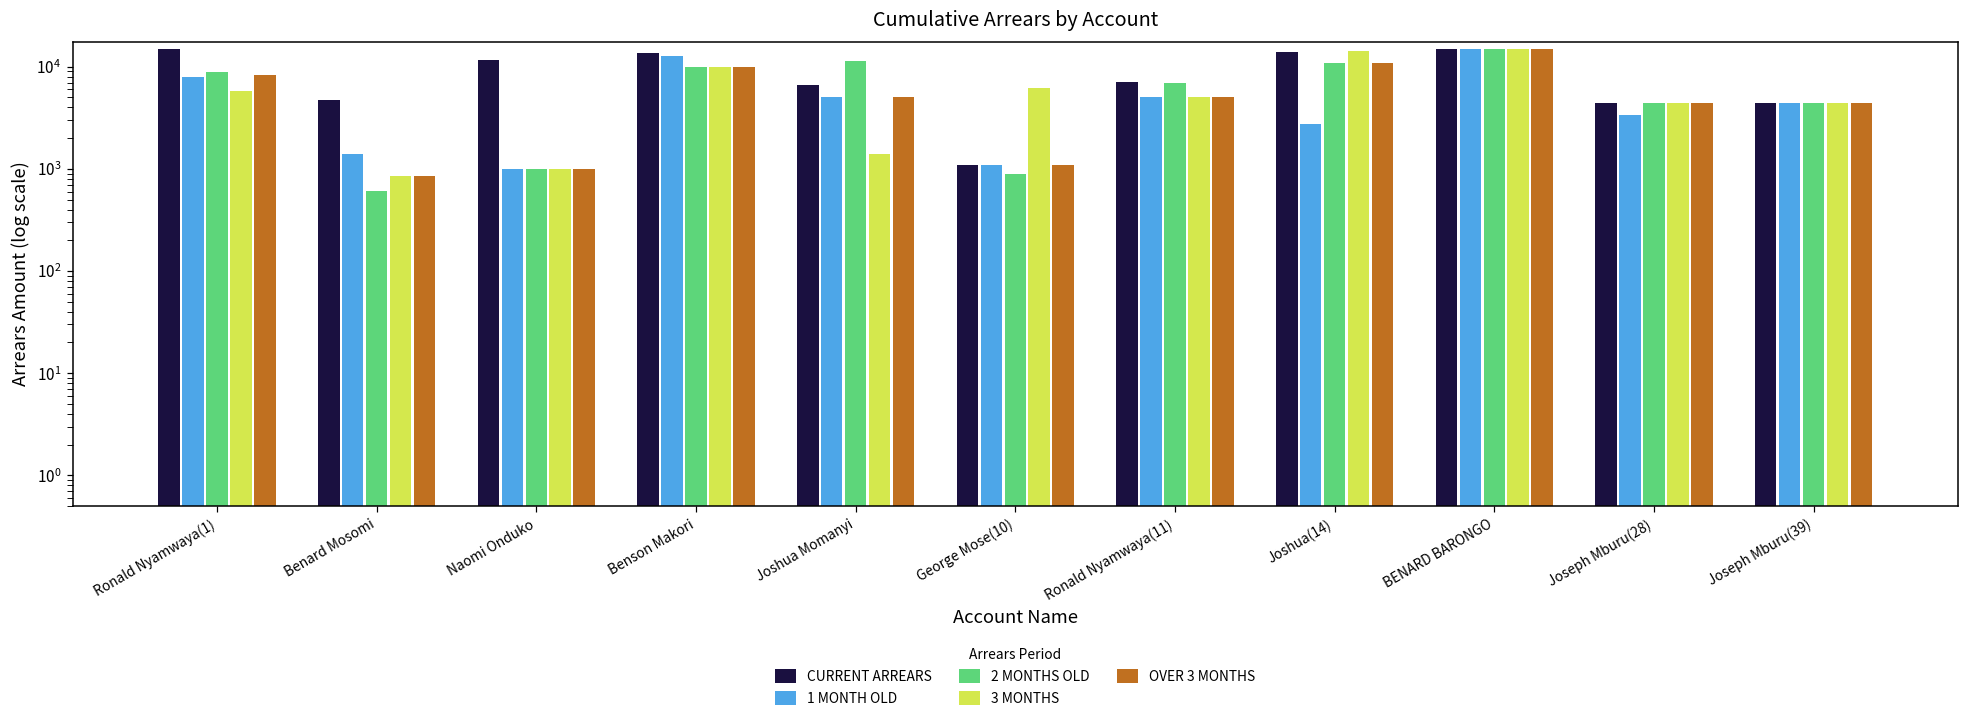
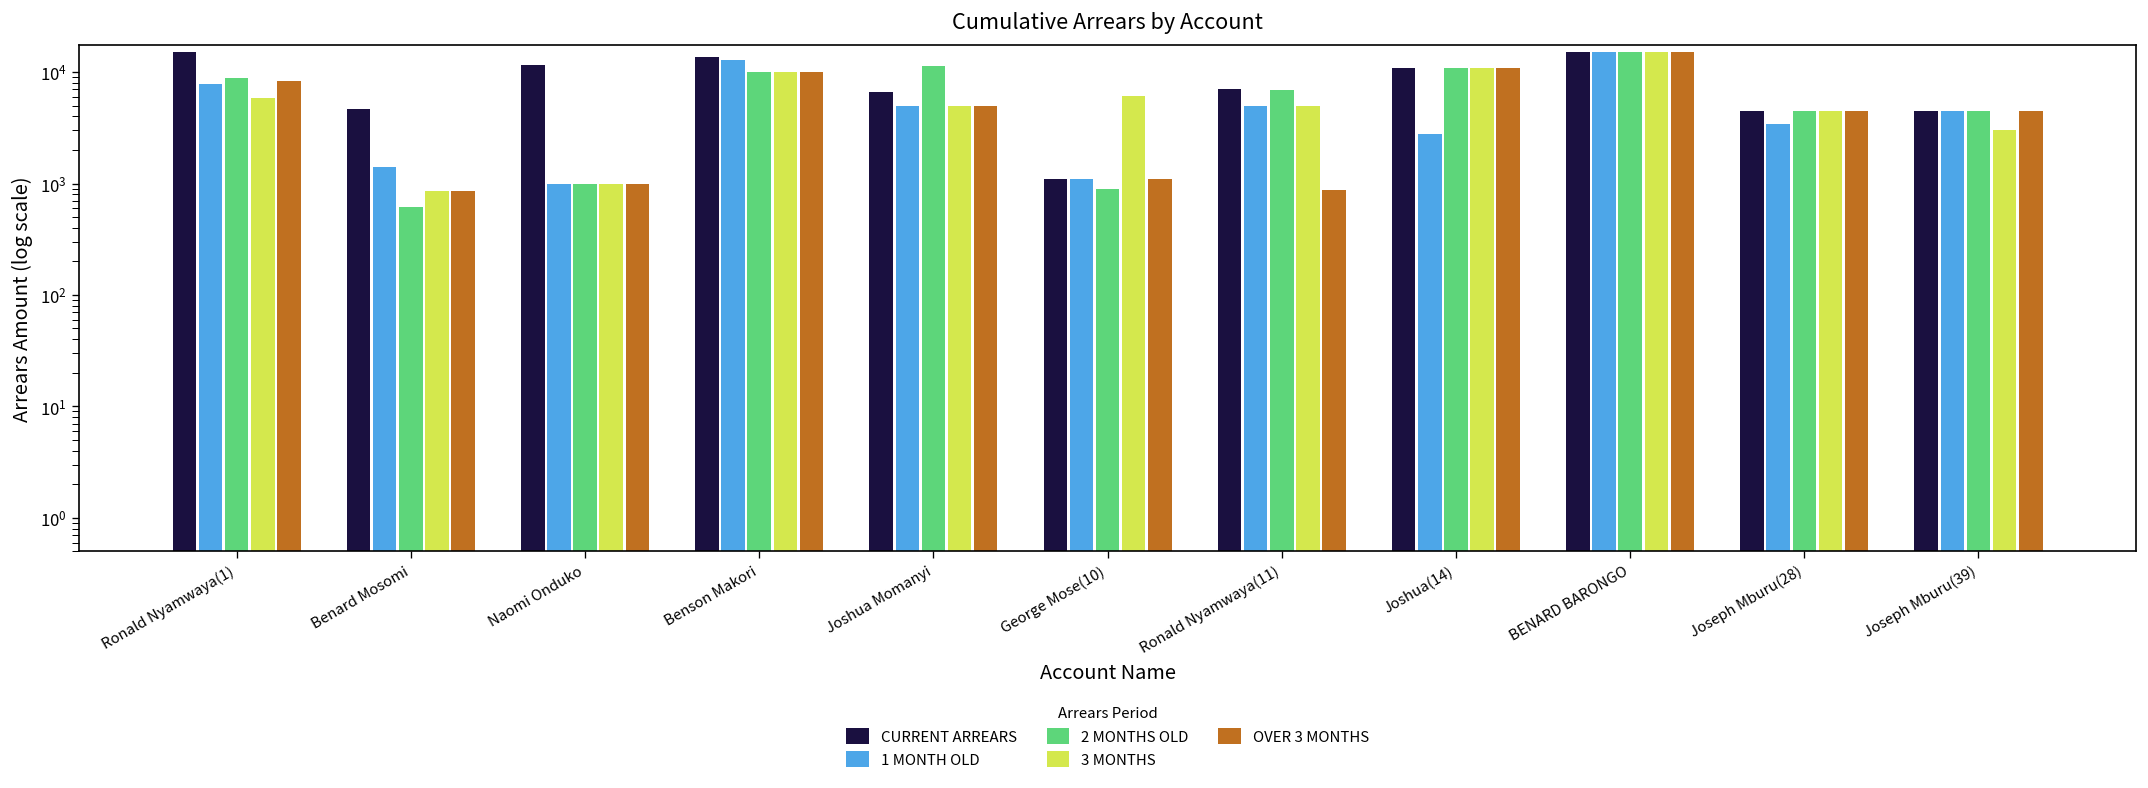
  {
    "CURRENT ARREARS": {
      "Ronald Nyamwaya(1)": 15000,
      "Benard Mosomi": 5000,
      "Naomi Onduko": 12000,
      "Benson Makori": 14000,
      "Joshua Momanyi": 7000,
      "George Mose(10)": 1100,
      "Ronald Nyamwaya(11)": 7000,
-     "Joshua(14)": 14000,
+     "Joshua(14)": 11000,
      "BENARD BARONGO": 15000,
      "Joseph Mburu(28)": 4000,
      "Joseph Mburu(39)": 4000
    },
    "1 MONTH OLD": {
      "Ronald Nyamwaya(1)": 8000,
      "Benard Mosomi": 1400,
      "Naomi Onduko": 1000,
      "Benson Makori": 13000,
      "Joshua Momanyi": 5000,
      "George Mose(10)": 1100,
      "Ronald Nyamwaya(11)": 5000,
      "Joshua(14)": 2800,
      "BENARD BARONGO": 15000,
      "Joseph Mburu(28)": 3400,
      "Joseph Mburu(39)": 4000
    },
    "2 MONTHS OLD": {
      "Ronald Nyamwaya(1)": 9000,
      "Benard Mosomi": 600,
      "Naomi Onduko": 1000,
      "Benson Makori": 10000,
      "Joshua Momanyi": 11000,
      "George Mose(10)": 900,
      "Ronald Nyamwaya(11)": 7000,
      "Joshua(14)": 11000,
      "BENARD BARONGO": 15000,
      "Joseph Mburu(28)": 4000,
      "Joseph Mburu(39)": 4000
    },
    "3 MONTHS": {
      "Ronald Nyamwaya(1)": 6000,
      "Benard Mosomi": 900,
      "Naomi Onduko": 1000,
      "Benson Makori": 10000,
-     "Joshua Momanyi": 1400,
+     "Joshua Momanyi": 5000,
      "George Mose(10)": 6000,
      "Ronald Nyamwaya(11)": 5000,
-     "Joshua(14)": 14000,
+     "Joshua(14)": 11000,
      "BENARD BARONGO": 15000,
      "Joseph Mburu(28)": 4000,
-     "Joseph Mburu(39)": 4000
+     "Joseph Mburu(39)": 3000
    },
    "OVER 3 MONTHS": {
      "Ronald Nyamwaya(1)": 8000,
      "Benard Mosomi": 900,
      "Naomi Onduko": 1000,
      "Benson Makori": 10000,
      "Joshua Momanyi": 5000,
      "George Mose(10)": 1100,
-     "Ronald Nyamwaya(11)": 5000,
+     "Ronald Nyamwaya(11)": 900,
      "Joshua(14)": 11000,
      "BENARD BARONGO": 15000,
      "Joseph Mburu(28)": 4000,
      "Joseph Mburu(39)": 4000
    }
  }
